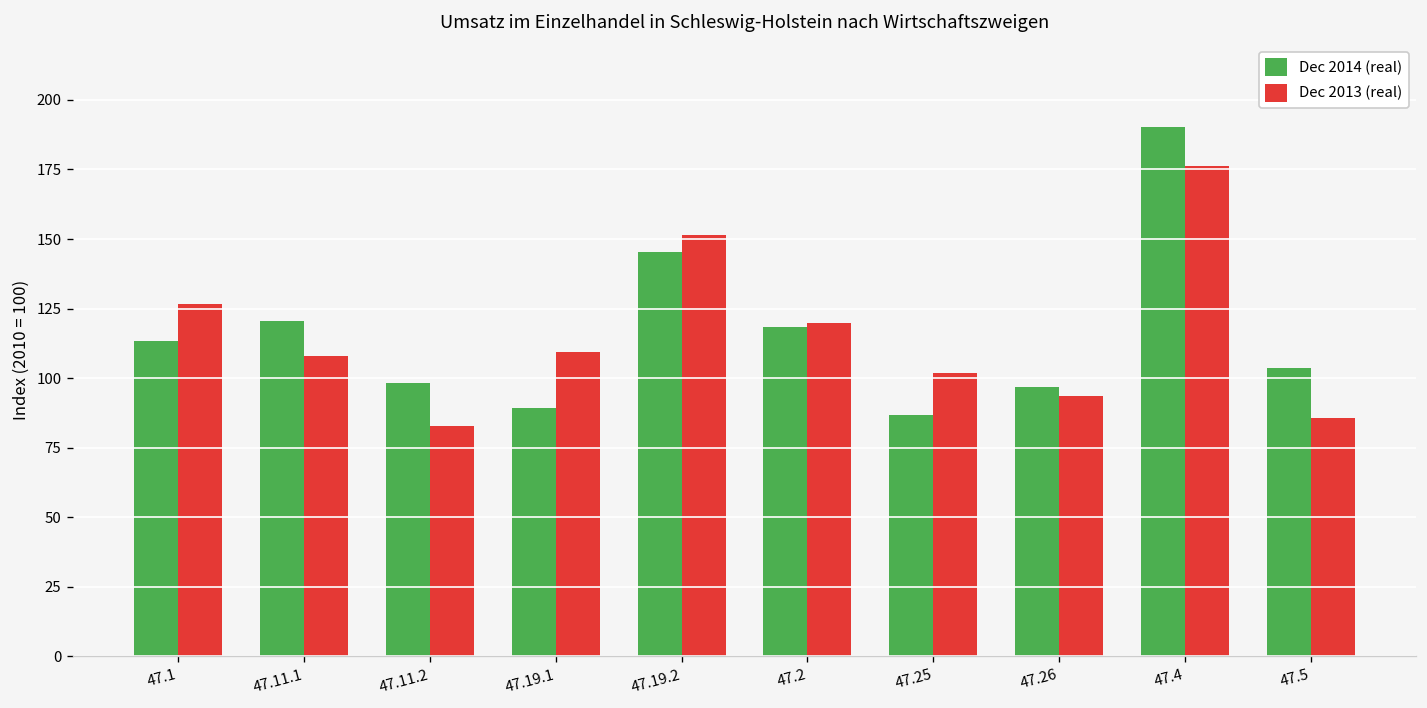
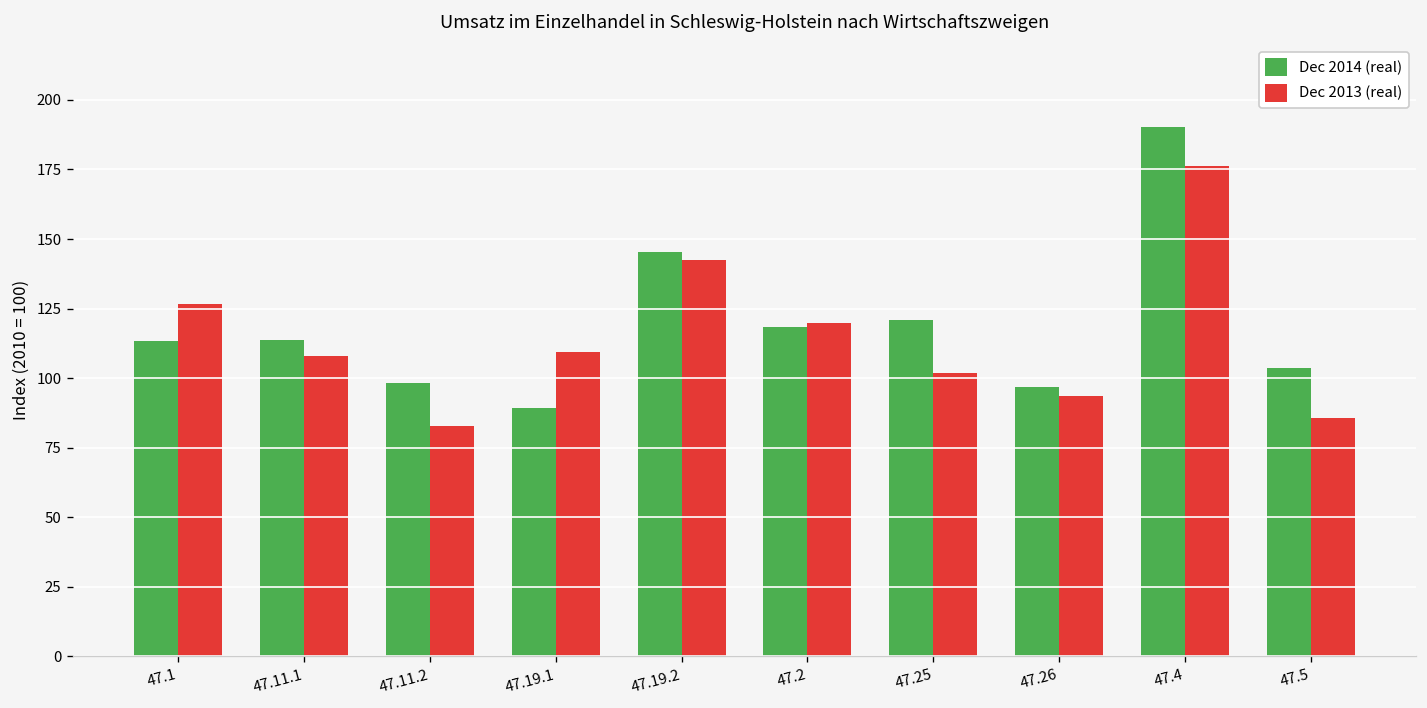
  {
    "Dec 2014 (real)": {
      "47.1": 113,
-     "47.11.1": 121,
+     "47.11.1": 114,
      "47.11.2": 98,
      "47.19.1": 89,
      "47.19.2": 145,
      "47.2": 118,
-     "47.25": 87,
+     "47.25": 121,
      "47.26": 97,
      "47.4": 190,
      "47.5": 104
    },
    "Dec 2013 (real)": {
      "47.1": 127,
      "47.11.1": 108,
      "47.11.2": 83,
      "47.19.1": 109,
-     "47.19.2": 152,
+     "47.19.2": 142,
      "47.2": 120,
      "47.25": 102,
      "47.26": 93,
      "47.4": 176,
      "47.5": 86
    }
  }
